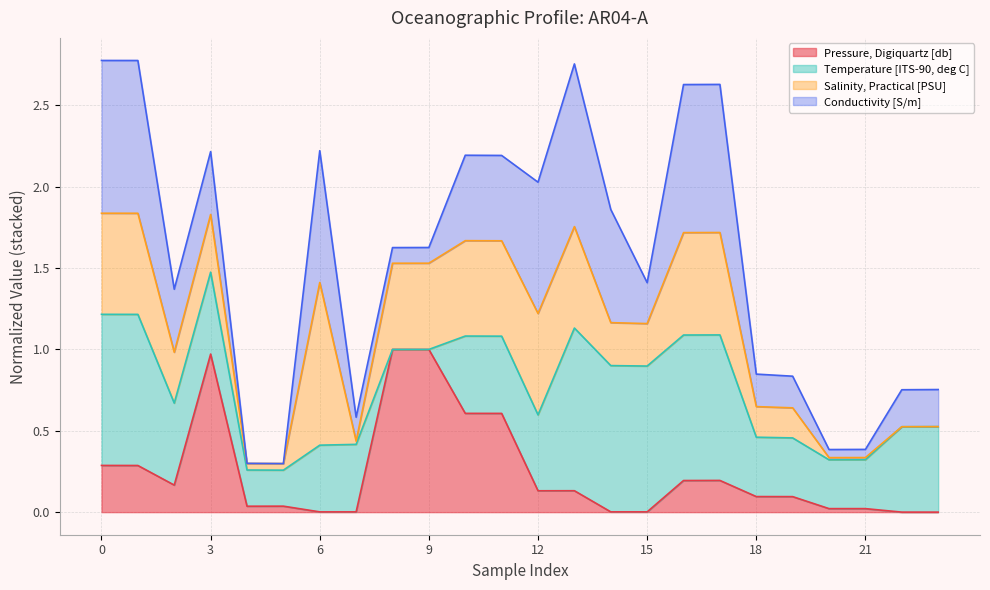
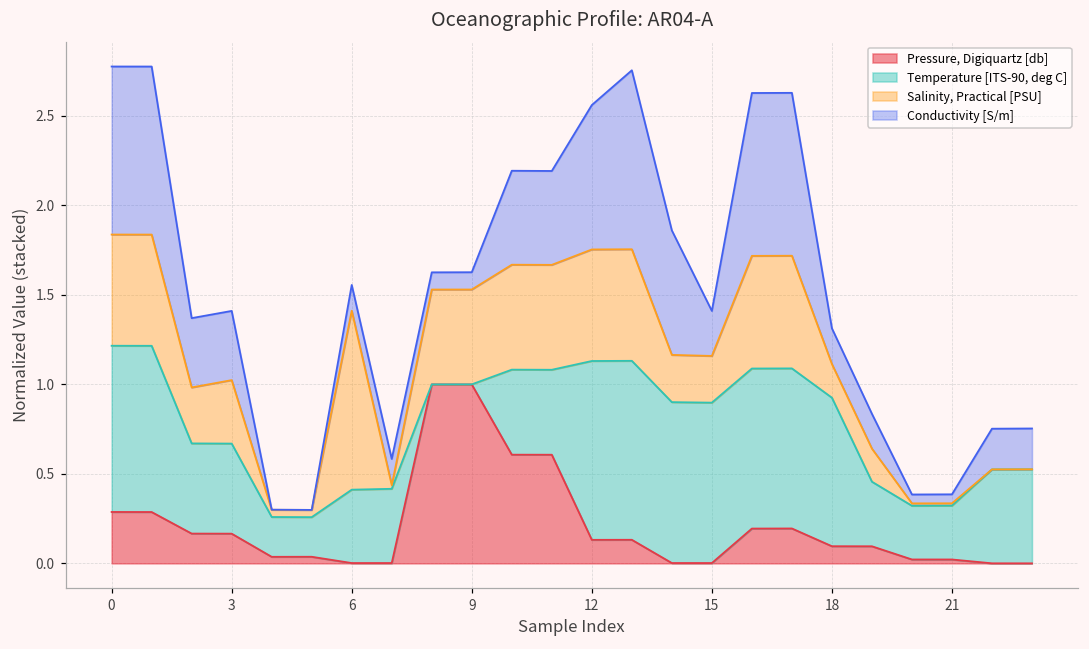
  {
    "Pressure, Digiquartz [db]": {
      "0": 0.29,
-     "3": 0.97,
+     "3": 0.17,
      "6": 0.00,
      "12": 0.13,
      "15": 0.00,
      "18": 0.10,
      "21": 0.02
    },
    "Temperature [ITS-90, deg C]": {
      "0": 0.93,
      "3": 0.50,
      "6": 0.41,
-     "12": 0.47,
+     "12": 1.00,
      "15": 0.90,
-     "18": 0.36
+     "18": 0.83
    },
    "Salinity, Practical [PSU]": {
      "0": 0.62,
      "3": 0.35,
      "6": 1.00,
      "9": 0.53,
      "12": 0.62,
      "15": 0.26,
      "18": 0.19
    },
    "Conductivity [S/m]": {
      "0": 0.94,
      "3": 0.39,
-     "6": 0.81,
+     "6": 0.14,
      "9": 0.10,
      "12": 0.81,
      "15": 0.25,
      "18": 0.20,
      "21": 0.05
    }
  }
